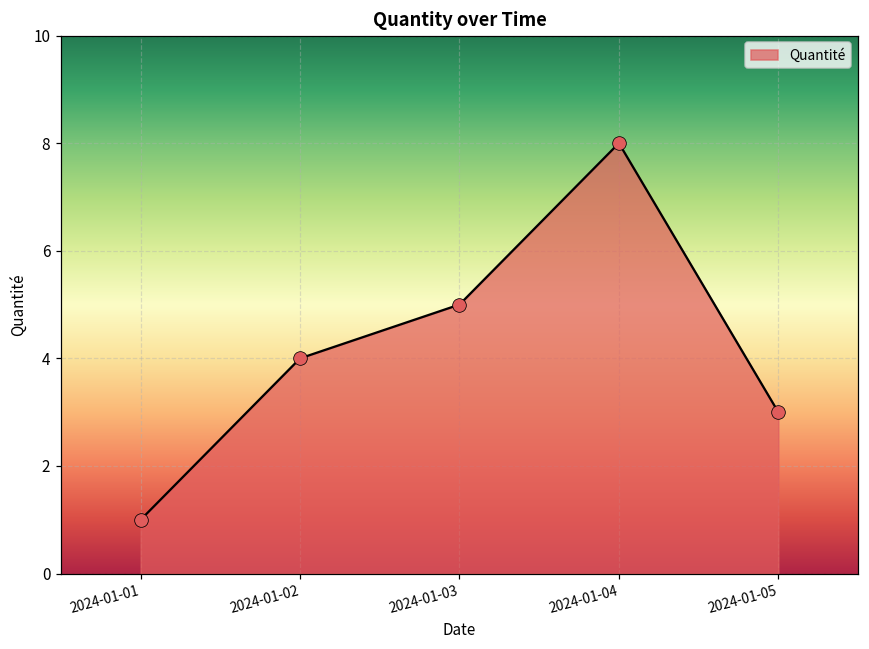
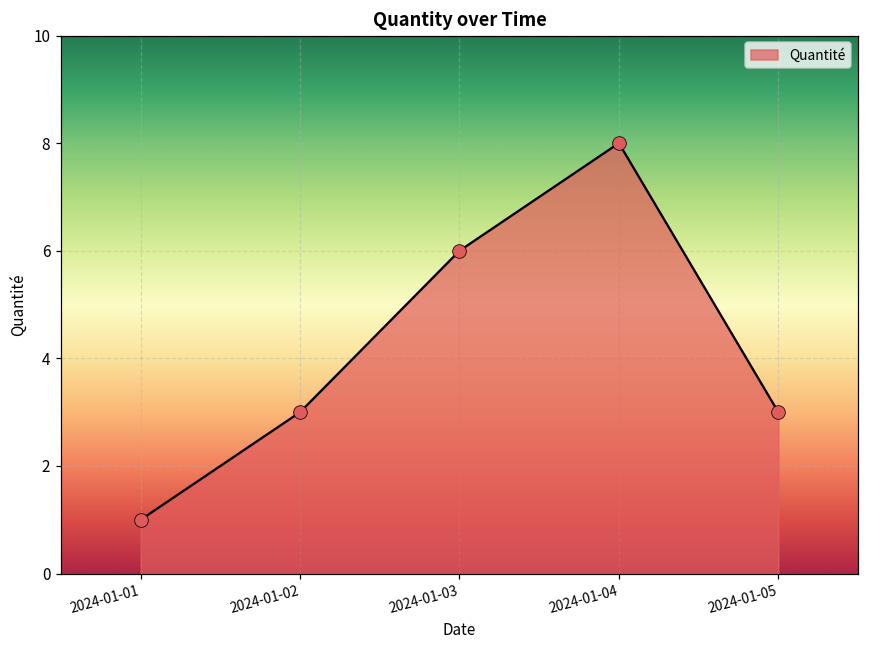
  {
    "2024-01-01": 1,
-   "2024-01-02": 4,
-   "2024-01-03": 5,
+   "2024-01-02": 3,
+   "2024-01-03": 6,
    "2024-01-04": 8,
    "2024-01-05": 3
  }
